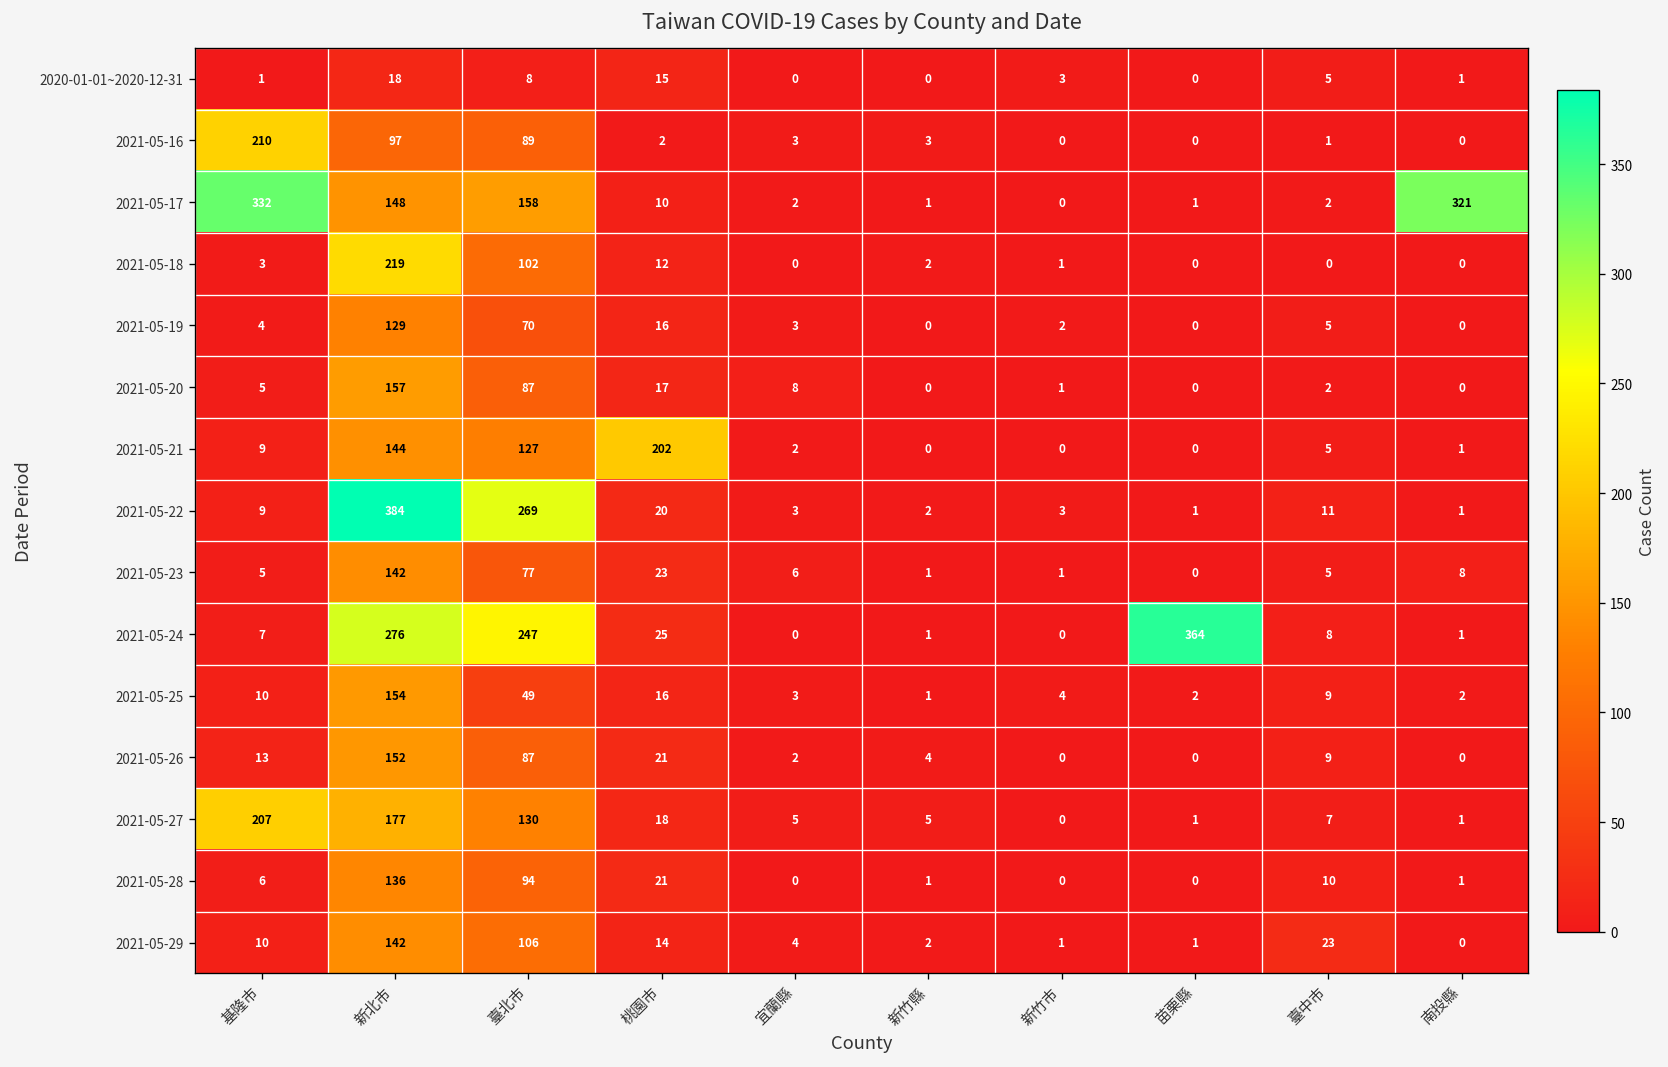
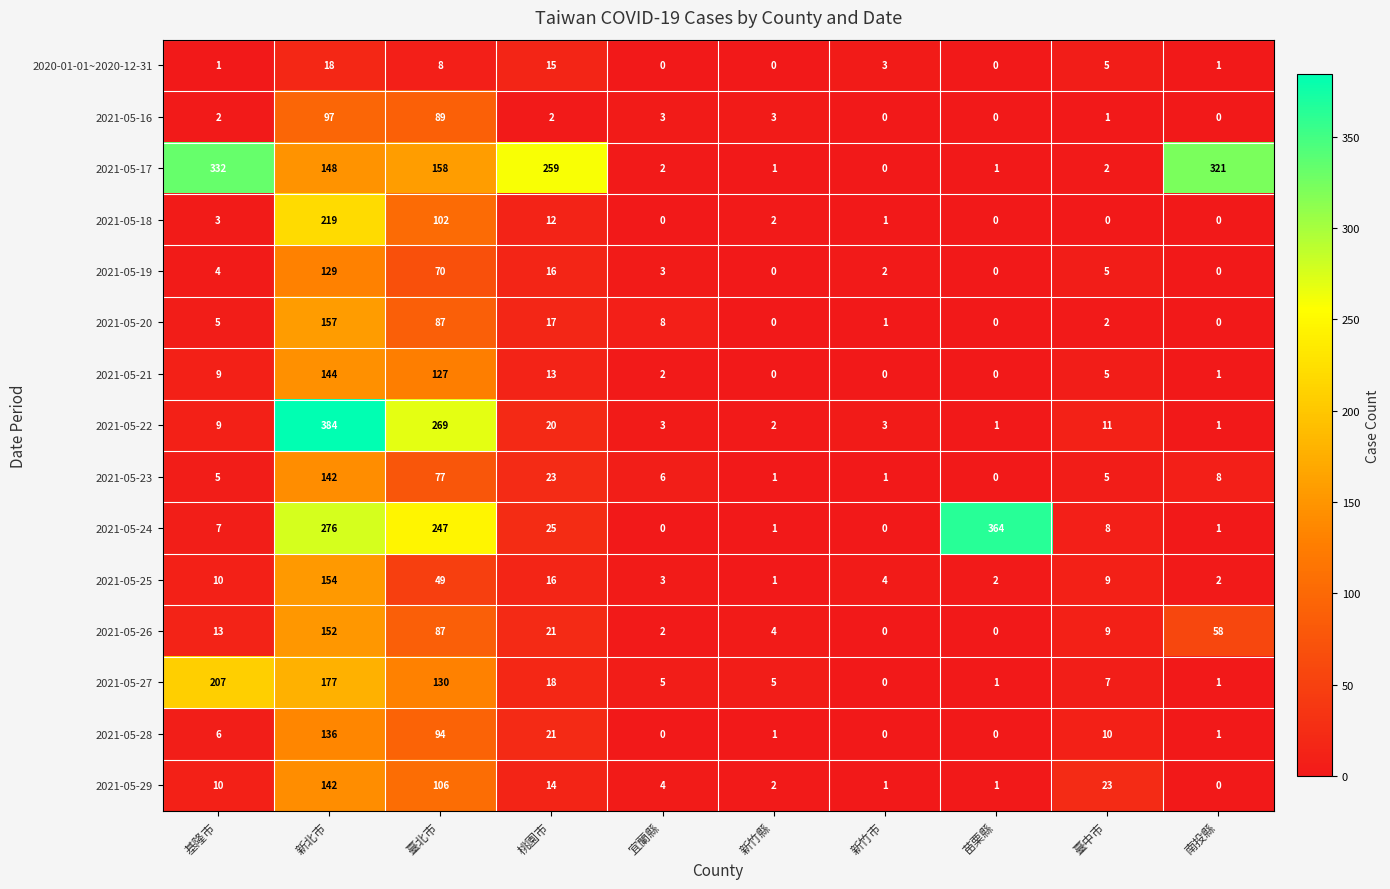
  {
    "2020-01-01~2020-12-31": {
      "基隆市": 1,
      "新北市": 18,
      "臺北市": 8,
      "桃園市": 15,
      "宜蘭縣": 0,
      "新竹縣": 0,
      "新竹市": 3,
      "苗栗縣": 0,
      "臺中市": 5,
      "南投縣": 1
    },
    "2021-05-16": {
-     "基隆市": 210,
+     "基隆市": 2,
      "新北市": 97,
      "臺北市": 89,
      "桃園市": 2,
      "宜蘭縣": 3,
      "新竹縣": 3,
      "新竹市": 0,
      "苗栗縣": 0,
      "臺中市": 1,
      "南投縣": 0
    },
    "2021-05-17": {
      "基隆市": 332,
      "新北市": 148,
      "臺北市": 158,
-     "桃園市": 10,
+     "桃園市": 259,
      "宜蘭縣": 2,
      "新竹縣": 1,
      "新竹市": 0,
      "苗栗縣": 1,
      "臺中市": 2,
      "南投縣": 321
    },
    "2021-05-18": {
      "基隆市": 3,
      "新北市": 219,
      "臺北市": 102,
      "桃園市": 12,
      "宜蘭縣": 0,
      "新竹縣": 2,
      "新竹市": 1,
      "苗栗縣": 0,
      "臺中市": 0,
      "南投縣": 0
    },
    "2021-05-19": {
      "基隆市": 4,
      "新北市": 129,
      "臺北市": 70,
      "桃園市": 16,
      "宜蘭縣": 3,
      "新竹縣": 0,
      "新竹市": 2,
      "苗栗縣": 0,
      "臺中市": 5,
      "南投縣": 0
    },
    "2021-05-20": {
      "基隆市": 5,
      "新北市": 157,
      "臺北市": 87,
      "桃園市": 17,
      "宜蘭縣": 8,
      "新竹縣": 0,
      "新竹市": 1,
      "苗栗縣": 0,
      "臺中市": 2,
      "南投縣": 0
    },
    "2021-05-21": {
      "基隆市": 9,
      "新北市": 144,
      "臺北市": 127,
-     "桃園市": 202,
+     "桃園市": 13,
      "宜蘭縣": 2,
      "新竹縣": 0,
      "新竹市": 0,
      "苗栗縣": 0,
      "臺中市": 5,
      "南投縣": 1
    },
    "2021-05-22": {
      "基隆市": 9,
      "新北市": 384,
      "臺北市": 269,
      "桃園市": 20,
      "宜蘭縣": 3,
      "新竹縣": 2,
      "新竹市": 3,
      "苗栗縣": 1,
      "臺中市": 11,
      "南投縣": 1
    },
    "2021-05-23": {
      "基隆市": 5,
      "新北市": 142,
      "臺北市": 77,
      "桃園市": 23,
      "宜蘭縣": 6,
      "新竹縣": 1,
      "新竹市": 1,
      "苗栗縣": 0,
      "臺中市": 5,
      "南投縣": 8
    },
    "2021-05-24": {
      "基隆市": 7,
      "新北市": 276,
      "臺北市": 247,
      "桃園市": 25,
      "宜蘭縣": 0,
      "新竹縣": 1,
      "新竹市": 0,
      "苗栗縣": 364,
      "臺中市": 8,
      "南投縣": 1
    },
    "2021-05-25": {
      "基隆市": 10,
      "新北市": 154,
      "臺北市": 49,
      "桃園市": 16,
      "宜蘭縣": 3,
      "新竹縣": 1,
      "新竹市": 4,
      "苗栗縣": 2,
      "臺中市": 9,
      "南投縣": 2
    },
    "2021-05-26": {
      "基隆市": 13,
      "新北市": 152,
      "臺北市": 87,
      "桃園市": 21,
      "宜蘭縣": 2,
      "新竹縣": 4,
      "新竹市": 0,
      "苗栗縣": 0,
      "臺中市": 9,
-     "南投縣": 0
+     "南投縣": 58
    },
    "2021-05-27": {
      "基隆市": 207,
      "新北市": 177,
      "臺北市": 130,
      "桃園市": 18,
      "宜蘭縣": 5,
      "新竹縣": 5,
      "新竹市": 0,
      "苗栗縣": 1,
      "臺中市": 7,
      "南投縣": 1
    },
    "2021-05-28": {
      "基隆市": 6,
      "新北市": 136,
      "臺北市": 94,
      "桃園市": 21,
      "宜蘭縣": 0,
      "新竹縣": 1,
      "新竹市": 0,
      "苗栗縣": 0,
      "臺中市": 10,
      "南投縣": 1
    },
    "2021-05-29": {
      "基隆市": 10,
      "新北市": 142,
      "臺北市": 106,
      "桃園市": 14,
      "宜蘭縣": 4,
      "新竹縣": 2,
      "新竹市": 1,
      "苗栗縣": 1,
      "臺中市": 23,
      "南投縣": 0
    }
  }
